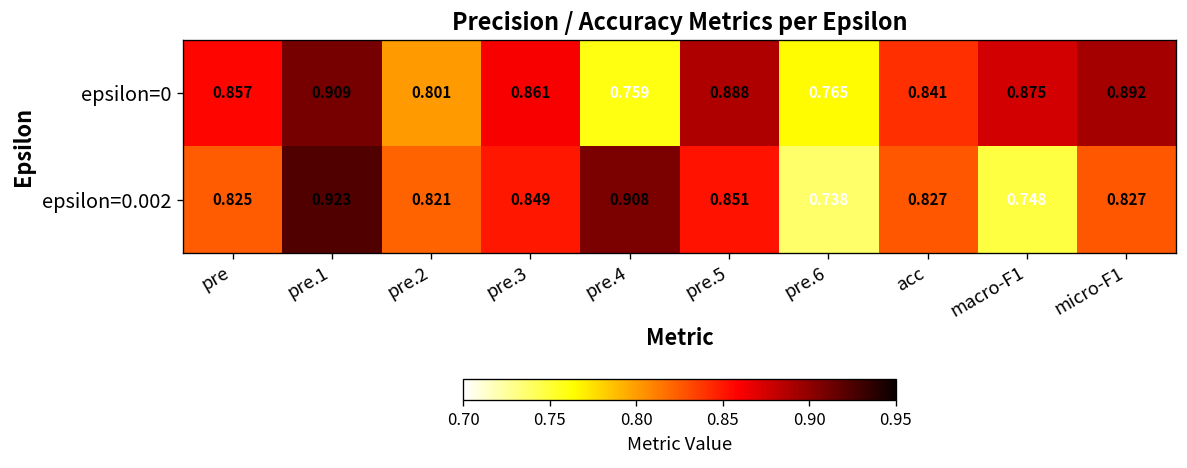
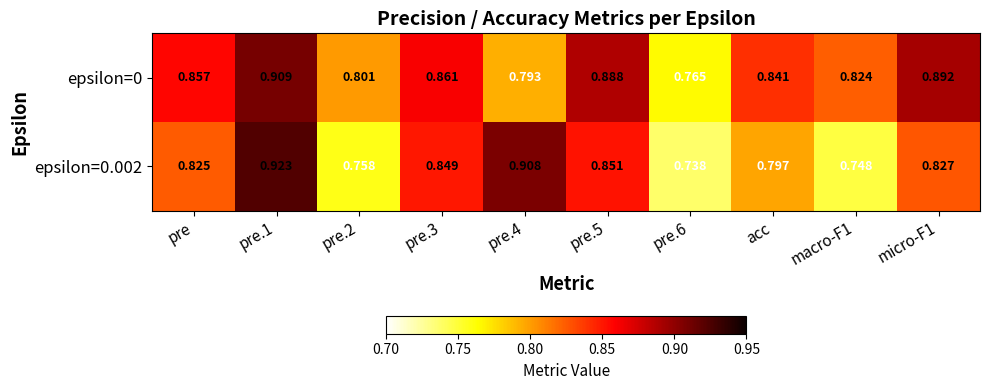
  {
    "epsilon=0": {
      "pre": 0.857,
      "pre.1": 0.909,
      "pre.2": 0.801,
      "pre.3": 0.861,
-     "pre.4": 0.759,
+     "pre.4": 0.793,
      "pre.5": 0.888,
      "pre.6": 0.765,
      "acc": 0.841,
-     "macro-F1": 0.875,
+     "macro-F1": 0.824,
      "micro-F1": 0.892
    },
    "epsilon=0.002": {
      "pre": 0.825,
      "pre.1": 0.923,
-     "pre.2": 0.821,
+     "pre.2": 0.758,
      "pre.3": 0.849,
      "pre.4": 0.908,
      "pre.5": 0.851,
      "pre.6": 0.738,
-     "acc": 0.827,
+     "acc": 0.797,
      "macro-F1": 0.748,
      "micro-F1": 0.827
    }
  }
